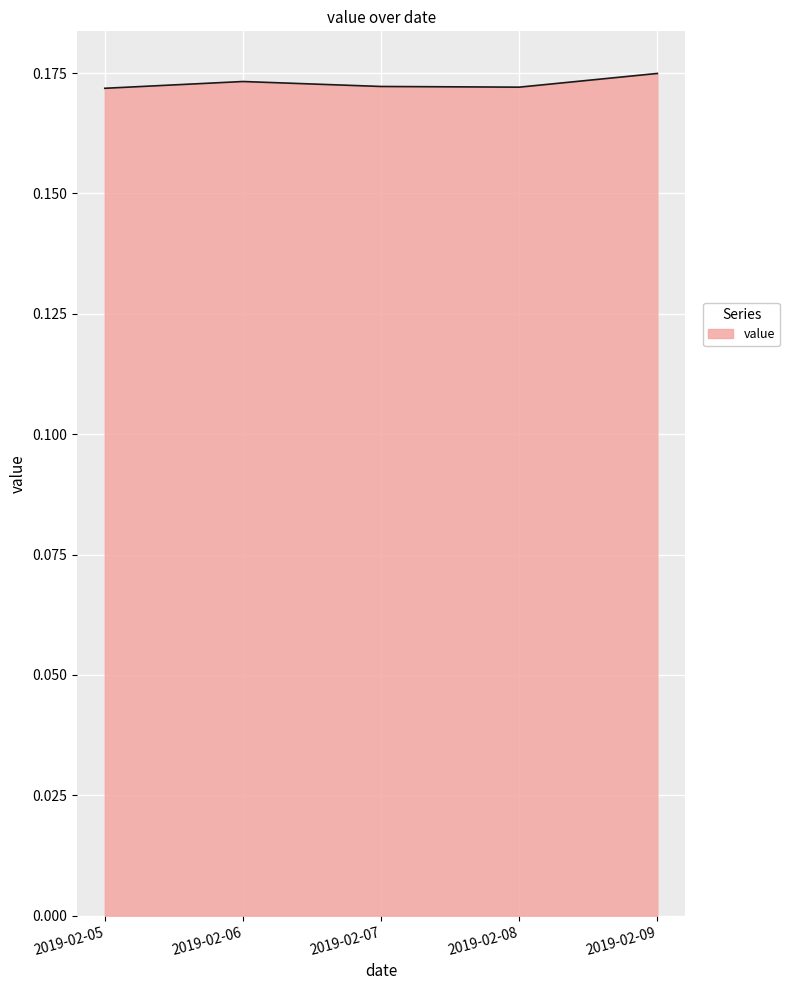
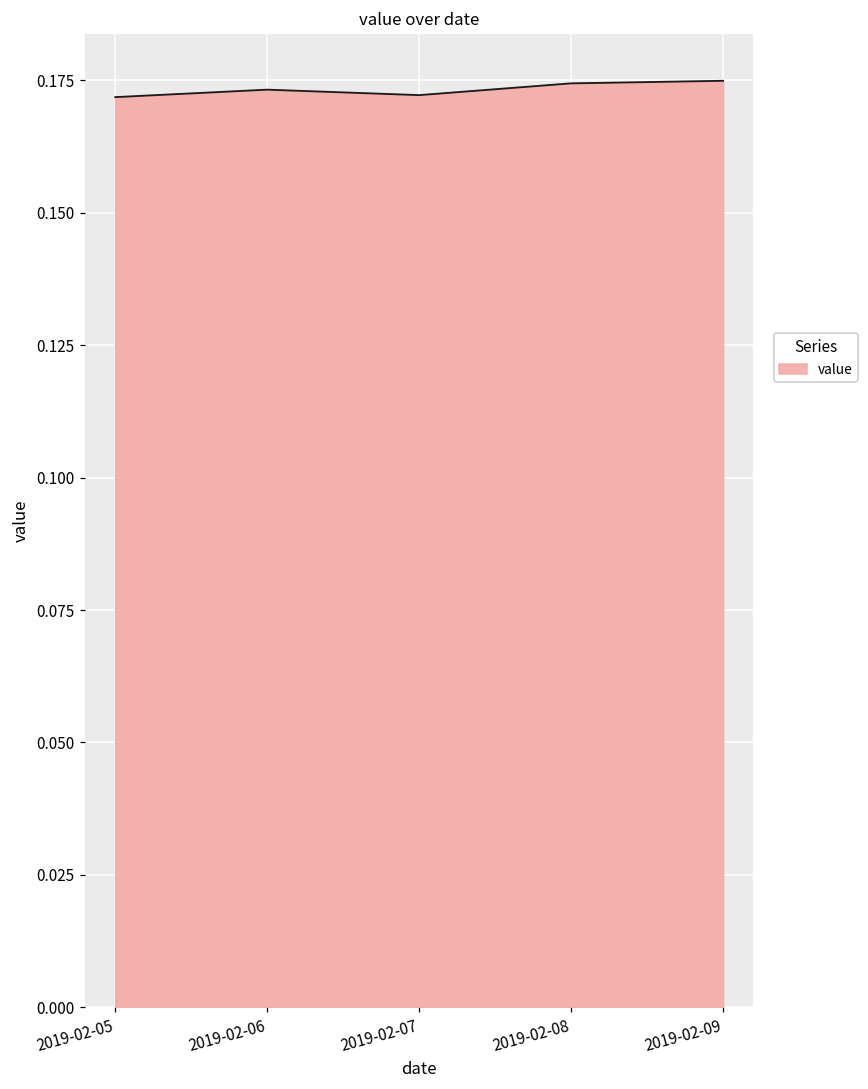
  {
    "2019-02-05": 0.172,
    "2019-02-06": 0.173,
    "2019-02-07": 0.172,
-   "2019-02-08": 0.172,
+   "2019-02-08": 0.174,
    "2019-02-09": 0.175
  }
